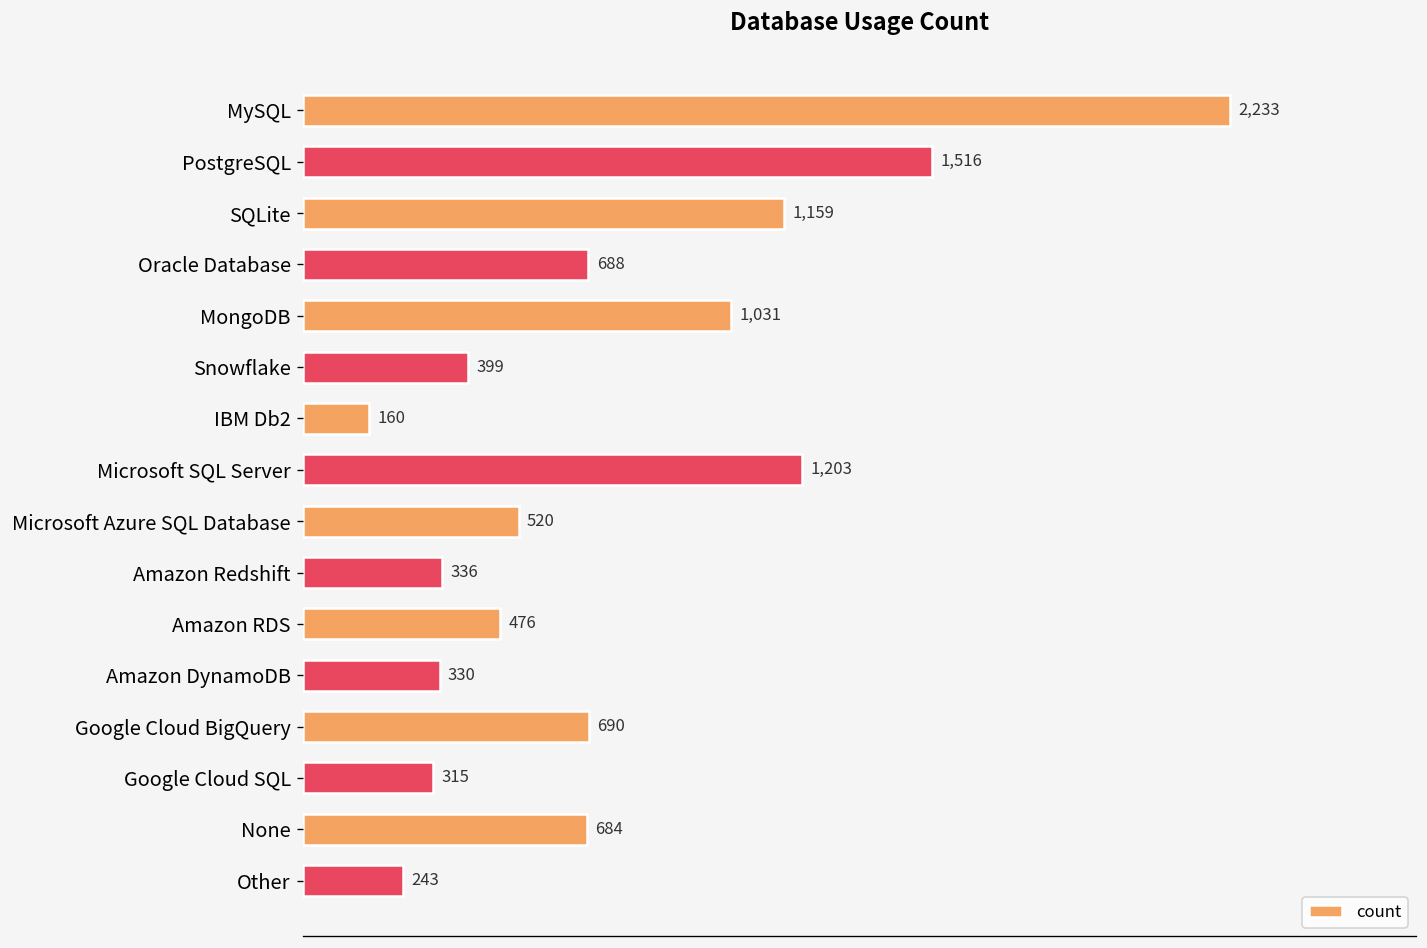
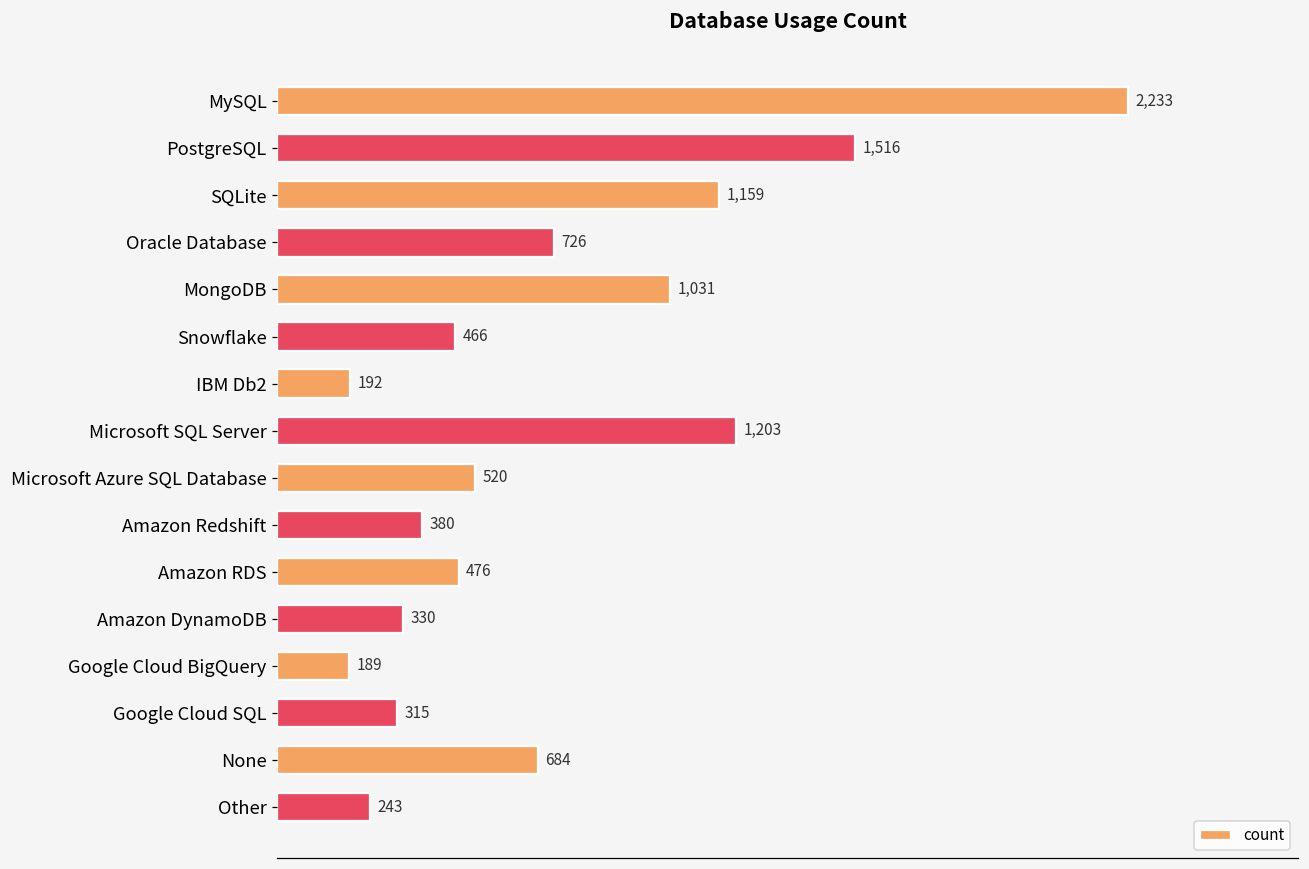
  {
    "MySQL": "2,233",
    "PostgreSQL": "1,516",
    "SQLite": "1,159",
-   "Oracle Database": "688",
+   "Oracle Database": "726",
    "MongoDB": "1,031",
-   "Snowflake": "399",
-   "IBM Db2": "160",
+   "Snowflake": "466",
+   "IBM Db2": "192",
    "Microsoft SQL Server": "1,203",
    "Microsoft Azure SQL Database": "520",
-   "Amazon Redshift": "336",
+   "Amazon Redshift": "380",
    "Amazon RDS": "476",
    "Amazon DynamoDB": "330",
-   "Google Cloud BigQuery": "690",
+   "Google Cloud BigQuery": "189",
    "Google Cloud SQL": "315",
    "None": "684",
    "Other": "243"
  }
